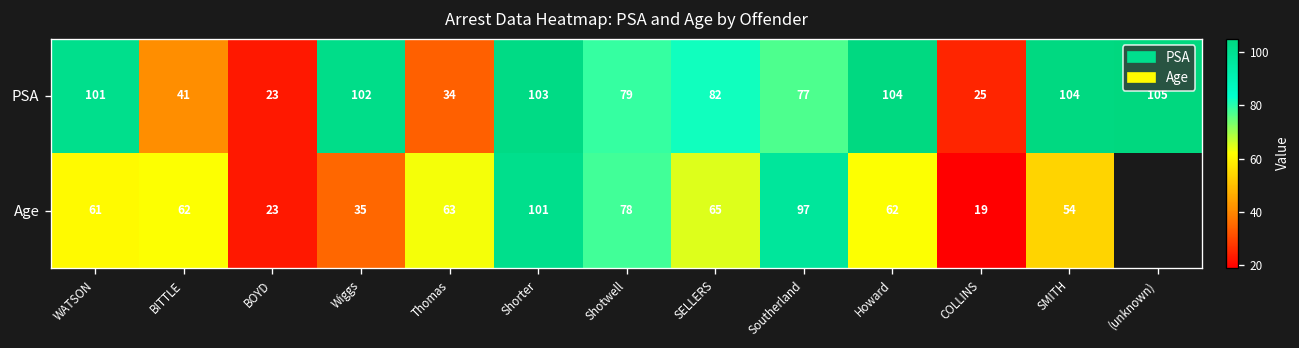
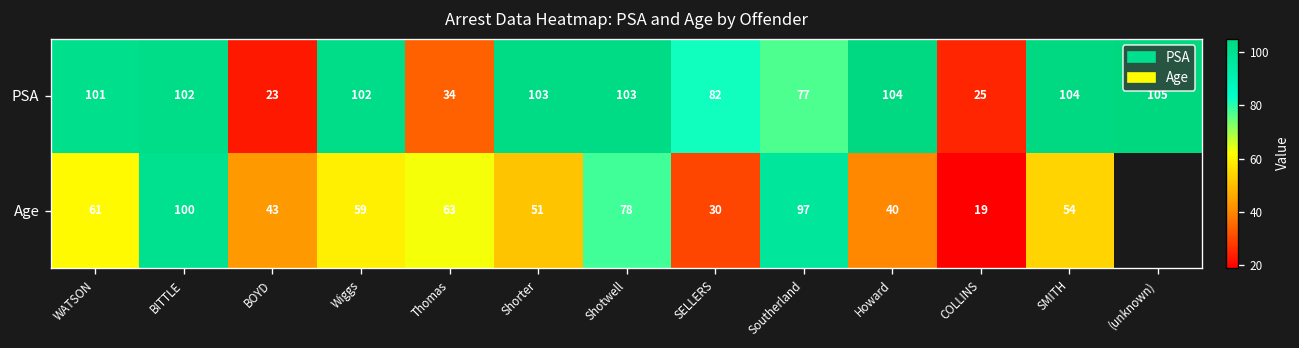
  {
    "PSA": {
      "WATSON": 101,
-     "BITTLE": 41,
+     "BITTLE": 102,
      "BOYD": 23,
      "Wiggs": 102,
      "Thomas": 34,
      "Shorter": 103,
-     "Shotwell": 79,
+     "Shotwell": 103,
      "SELLERS": 82,
      "Southerland": 77,
      "Howard": 104,
      "COLLINS": 25,
      "SMITH": 104,
      "(unknown)": 105
    },
    "Age": {
      "WATSON": 61,
-     "BITTLE": 62,
-     "BOYD": 23,
-     "Wiggs": 35,
+     "BITTLE": 100,
+     "BOYD": 43,
+     "Wiggs": 59,
      "Thomas": 63,
-     "Shorter": 101,
+     "Shorter": 51,
      "Shotwell": 78,
-     "SELLERS": 65,
+     "SELLERS": 30,
      "Southerland": 97,
-     "Howard": 62,
+     "Howard": 40,
      "COLLINS": 19,
      "SMITH": 54
    }
  }
